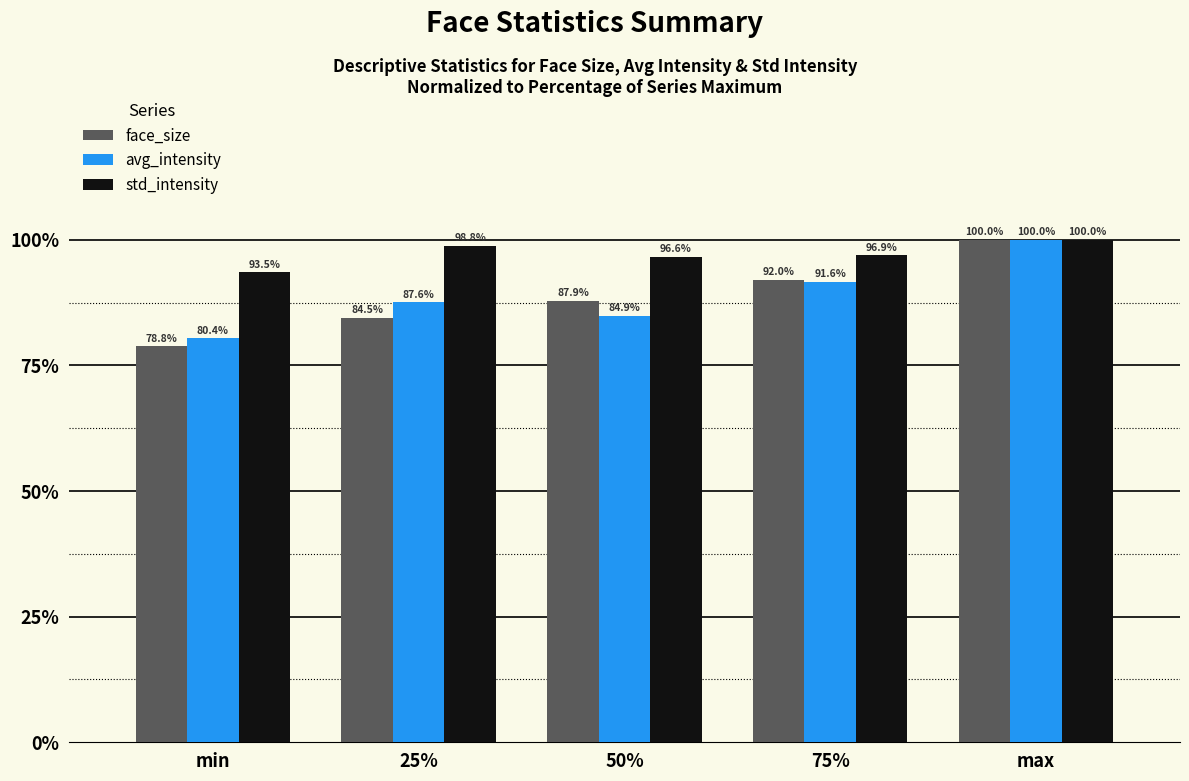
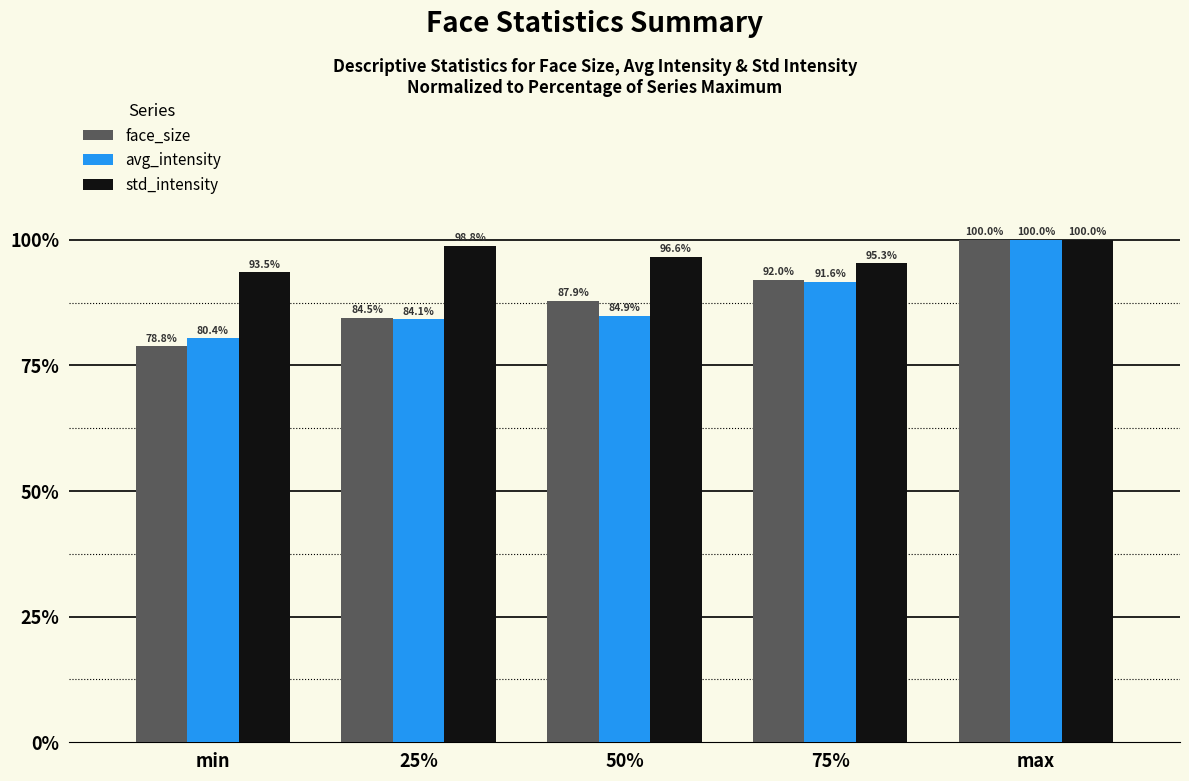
  {
    "face_size": {
      "min": "78.8%",
      "25%": "84.5%",
      "50%": "87.9%",
      "75%": "92.0%",
      "max": "100.0%"
    },
    "avg_intensity": {
      "min": "80.4%",
-     "25%": "87.6%",
+     "25%": "84.1%",
      "50%": "84.9%",
      "75%": "91.6%",
      "max": "100.0%"
    },
    "std_intensity": {
      "min": "93.5%",
      "25%": "98.8%",
      "50%": "96.6%",
-     "75%": "96.9%",
+     "75%": "95.3%",
      "max": "100.0%"
    }
  }
